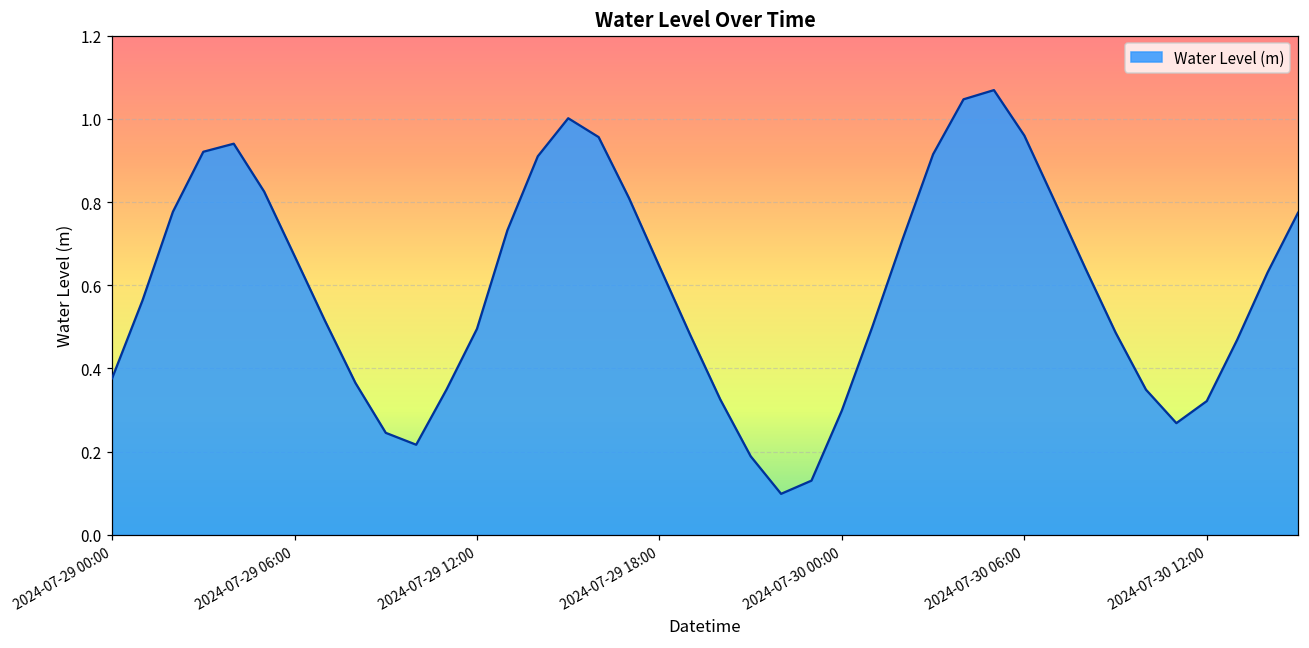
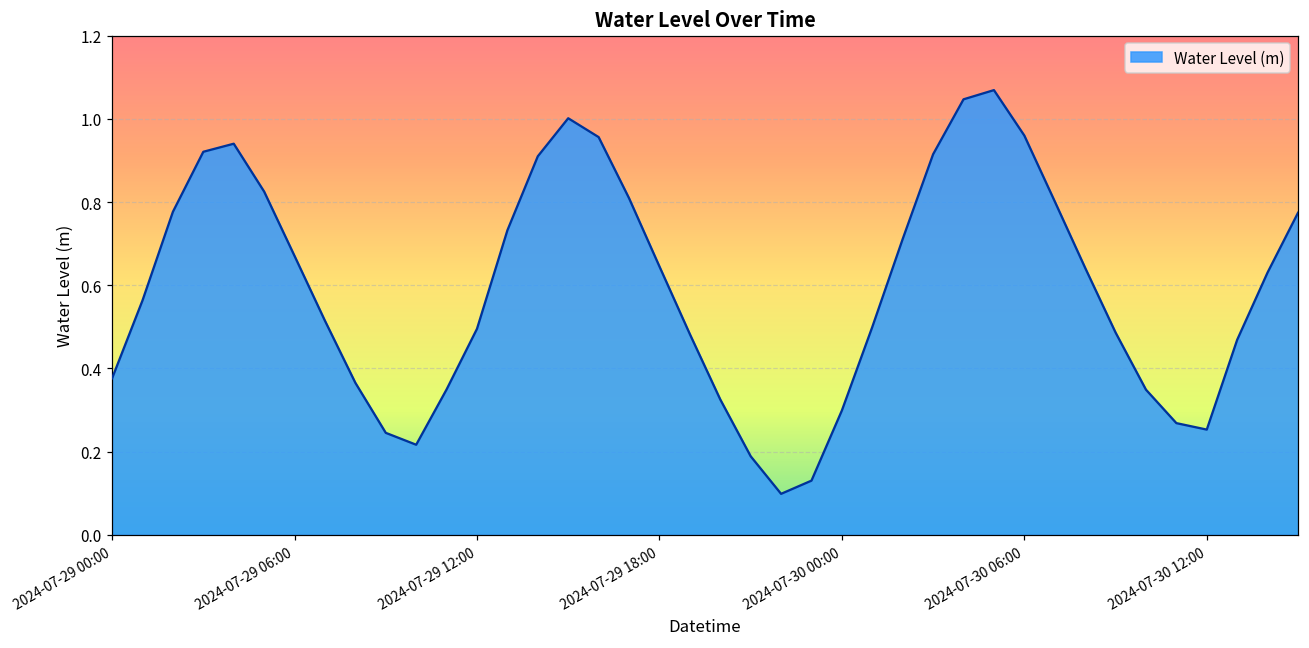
  {
    "2024-07-29 00:00": 0.38,
    "2024-07-29 06:00": 0.67,
    "2024-07-29 12:00": 0.50,
    "2024-07-29 18:00": 0.65,
    "2024-07-30 00:00": 0.30,
    "2024-07-30 06:00": 0.96,
-   "2024-07-30 12:00": 0.32
+   "2024-07-30 12:00": 0.25
  }
